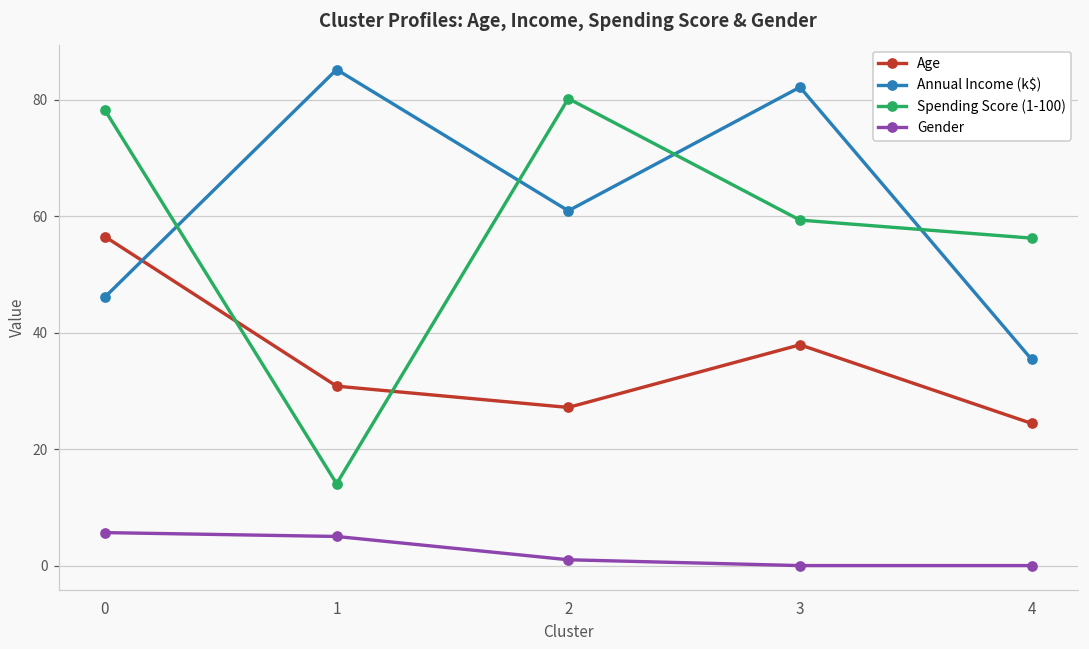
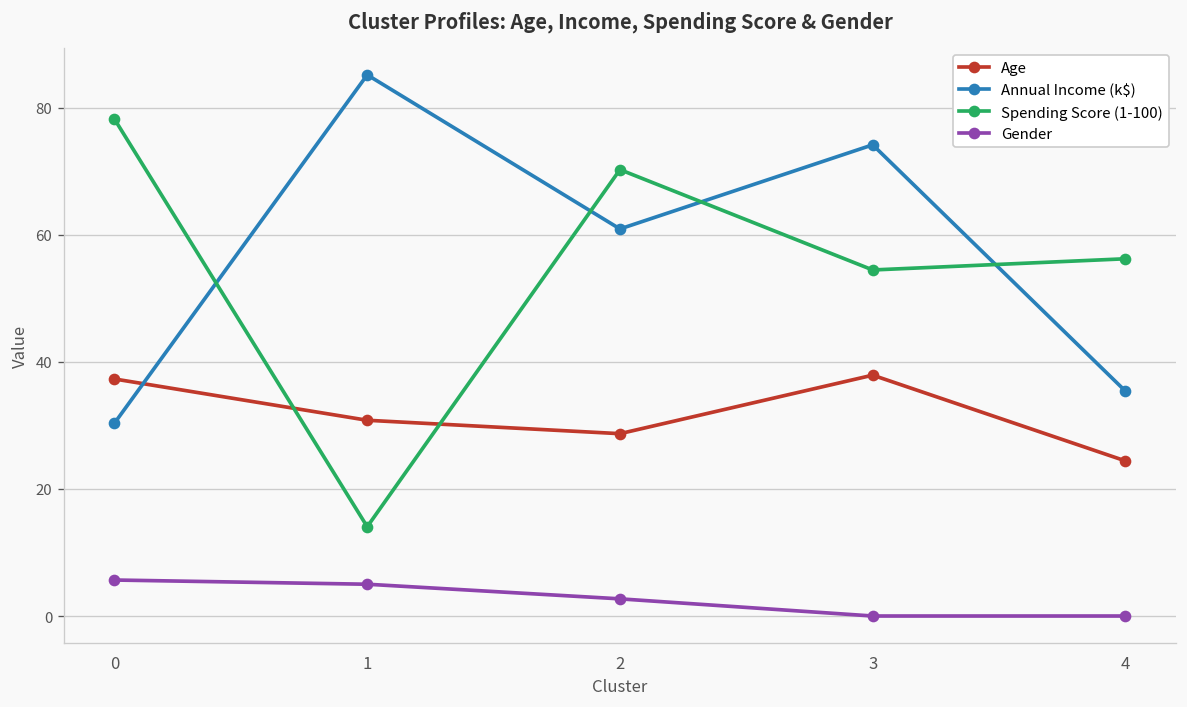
  {
    "Age": {
-     "0": 56,
+     "0": 37,
      "1": 31,
-     "2": 27,
+     "2": 29,
      "3": 38,
      "4": 24
    },
    "Annual Income (k$)": {
-     "0": 46,
+     "0": 30,
      "1": 85,
      "2": 61,
-     "3": 82,
+     "3": 74,
      "4": 35
    },
    "Spending Score (1-100)": {
      "0": 78,
      "1": 14,
-     "2": 80,
-     "3": 59,
+     "2": 70,
+     "3": 54,
      "4": 56
    },
    "Gender": {
      "0": 6,
      "1": 5,
-     "2": 1,
+     "2": 3,
      "3": 0,
      "4": 0
    }
  }
